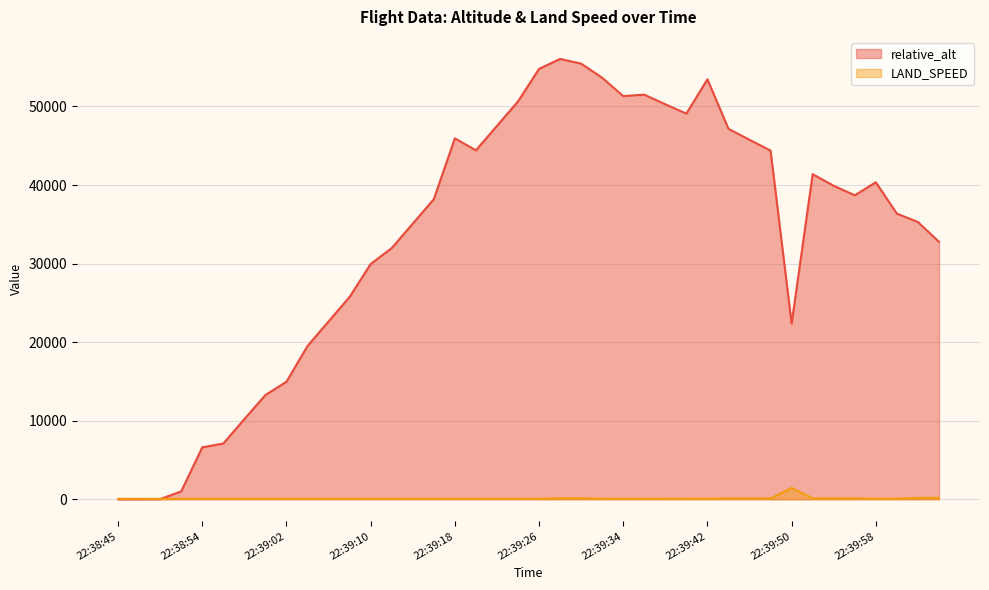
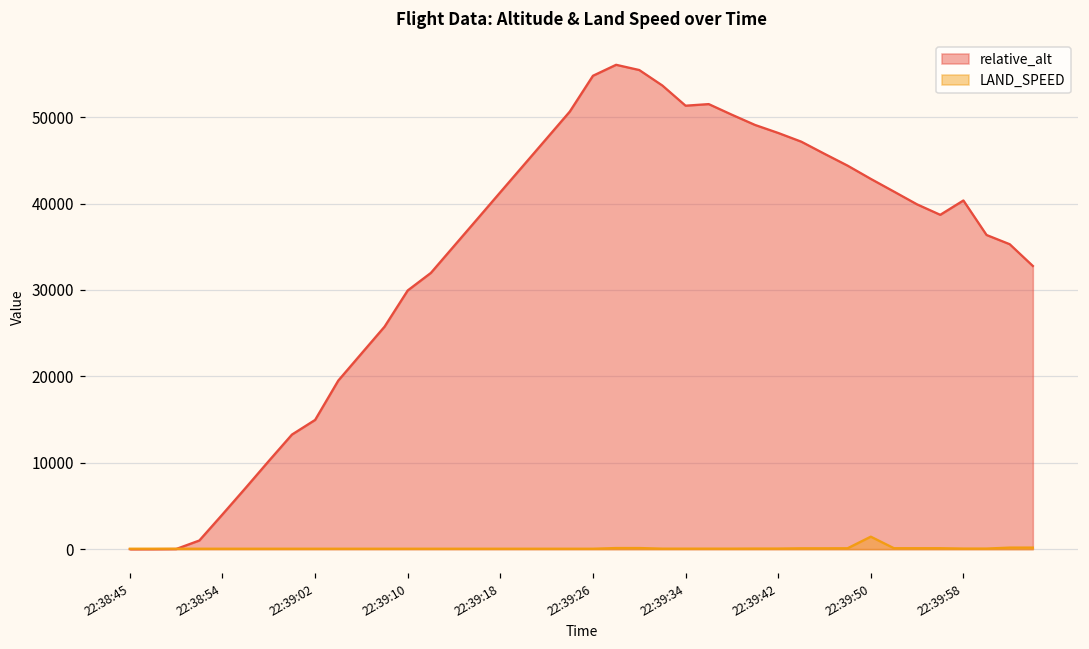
  {
    "relative_alt": {
-     "22:38:54": 7000,
+     "22:38:54": 4000,
      "22:39:02": 15000,
      "22:39:10": 30000,
-     "22:39:18": 46000,
+     "22:39:18": 41000,
      "22:39:26": 55000,
      "22:39:34": 51000,
-     "22:39:42": 53000,
-     "22:39:50": 22000,
+     "22:39:42": 48000,
+     "22:39:50": 43000,
      "22:39:58": 40000
    },
    "LAND_SPEED": {
      "22:38:54": 0,
      "22:39:02": 0,
      "22:39:10": 0,
      "22:39:18": 0,
      "22:39:26": 0,
      "22:39:34": 0,
      "22:39:42": 0,
      "22:39:50": 1000,
      "22:39:58": 0
    }
  }
